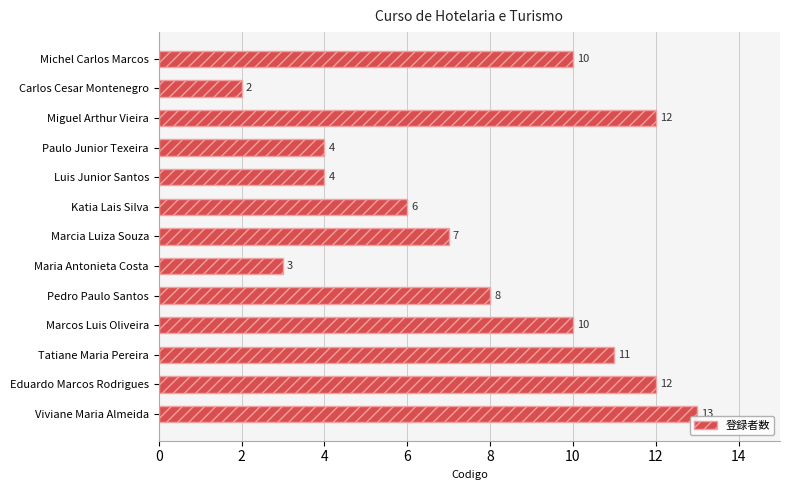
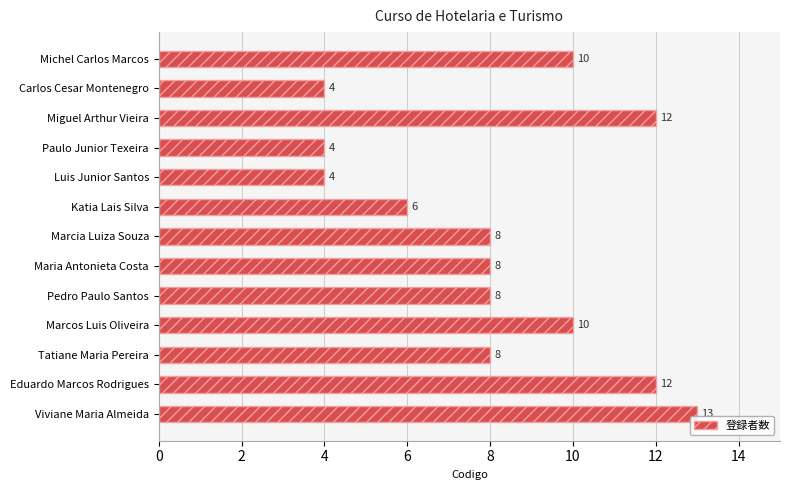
  {
    "Michel Carlos Marcos": 10,
-   "Carlos Cesar Montenegro": 2,
+   "Carlos Cesar Montenegro": 4,
    "Miguel Arthur Vieira": 12,
    "Paulo Junior Texeira": 4,
    "Luis Junior Santos": 4,
    "Katia Lais Silva": 6,
-   "Marcia Luiza Souza": 7,
-   "Maria Antonieta Costa": 3,
+   "Marcia Luiza Souza": 8,
+   "Maria Antonieta Costa": 8,
    "Pedro Paulo Santos": 8,
    "Marcos Luis Oliveira": 10,
-   "Tatiane Maria Pereira": 11,
+   "Tatiane Maria Pereira": 8,
    "Eduardo Marcos Rodrigues": 12
  }
